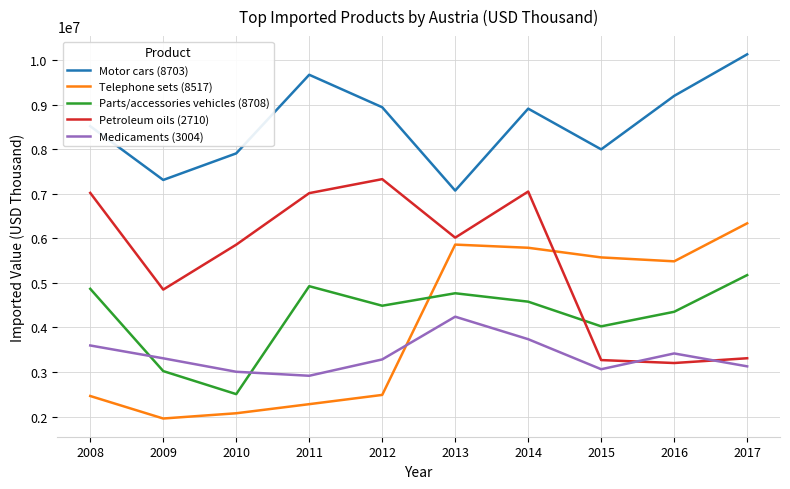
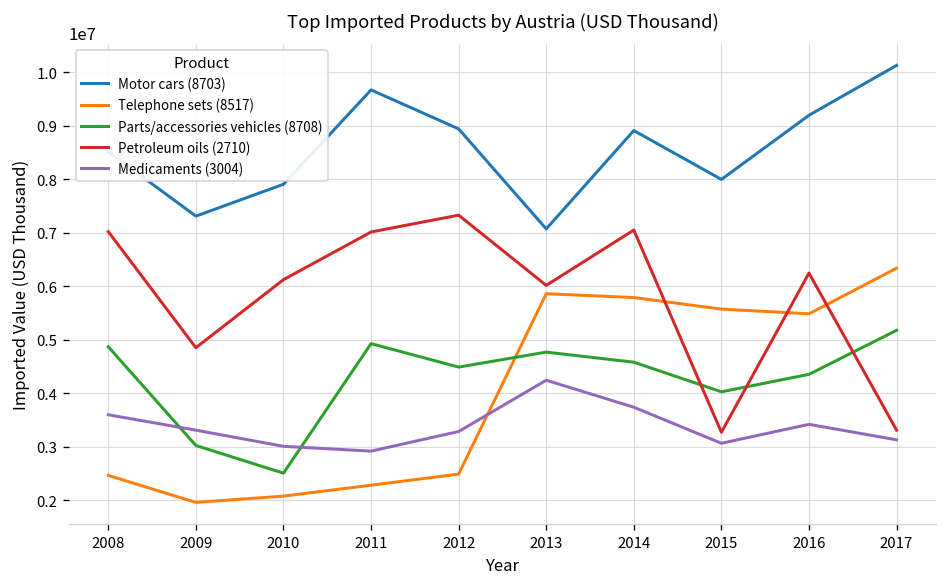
  {
    "Motor cars (8703)": {
      "2009": 7300000,
      "2010": 7900000,
      "2011": 9700000,
      "2012": 8900000,
      "2013": 7100000,
      "2014": 8900000,
      "2015": 8000000,
      "2016": 9200000,
      "2017": 10100000
    },
    "Telephone sets (8517)": {
      "2008": 2500000,
      "2009": 2000000,
      "2010": 2100000,
      "2011": 2300000,
      "2012": 2500000,
      "2013": 5900000,
      "2014": 5800000,
      "2015": 5600000,
      "2016": 5500000,
      "2017": 6300000
    },
    "Parts/accessories vehicles (8708)": {
      "2008": 4900000,
      "2009": 3000000,
      "2010": 2500000,
      "2011": 4900000,
      "2012": 4500000,
      "2013": 4800000,
      "2014": 4600000,
      "2015": 4000000,
      "2016": 4400000,
      "2017": 5200000
    },
    "Petroleum oils (2710)": {
      "2008": 7000000,
      "2009": 4900000,
-     "2010": 5900000,
+     "2010": 6100000,
      "2011": 7000000,
      "2012": 7300000,
      "2013": 6000000,
      "2014": 7100000,
      "2015": 3300000,
-     "2016": 3200000,
+     "2016": 6200000,
      "2017": 3300000
    },
    "Medicaments (3004)": {
      "2008": 3600000,
      "2009": 3300000,
      "2010": 3000000,
      "2011": 2900000,
      "2012": 3300000,
      "2013": 4200000,
      "2014": 3700000,
      "2015": 3100000,
      "2016": 3400000,
      "2017": 3100000
    }
  }
